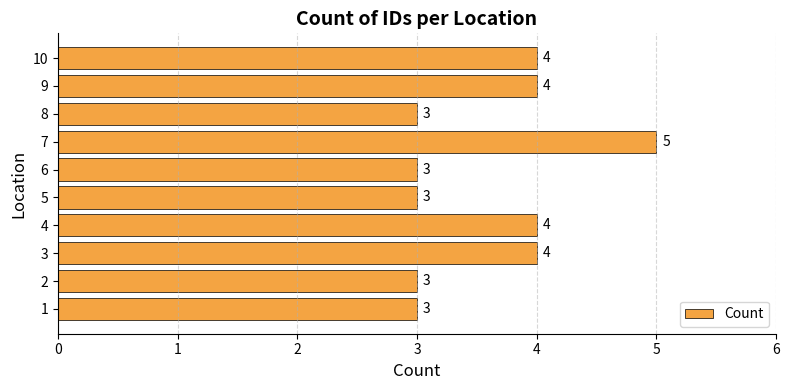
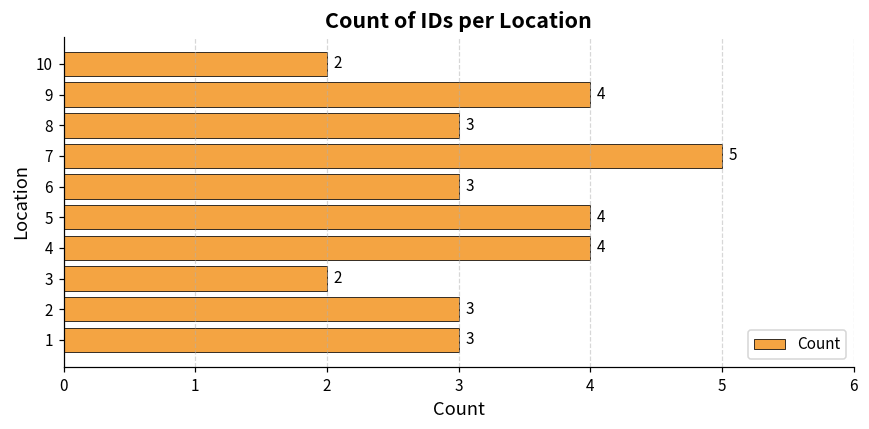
  {
-   "10": 4,
+   "10": 2,
    "9": 4,
    "8": 3,
    "7": 5,
    "6": 3,
-   "5": 3,
+   "5": 4,
    "4": 4,
-   "3": 4,
+   "3": 2,
    "2": 3,
    "1": 3
  }
